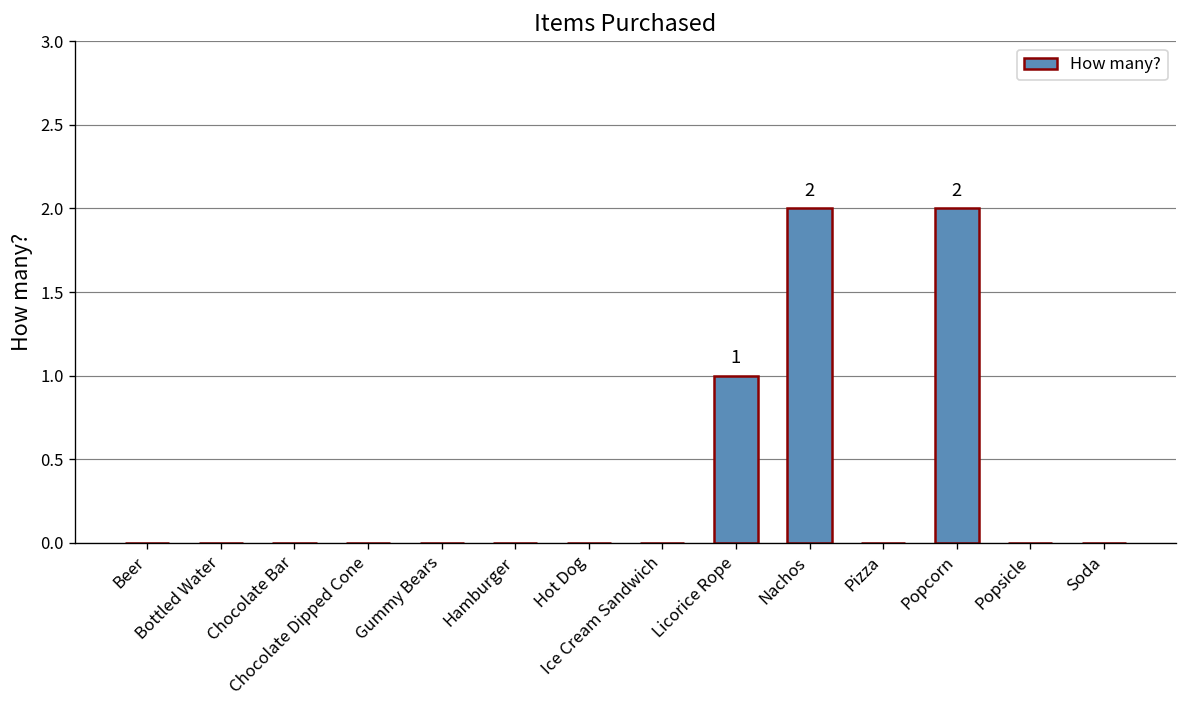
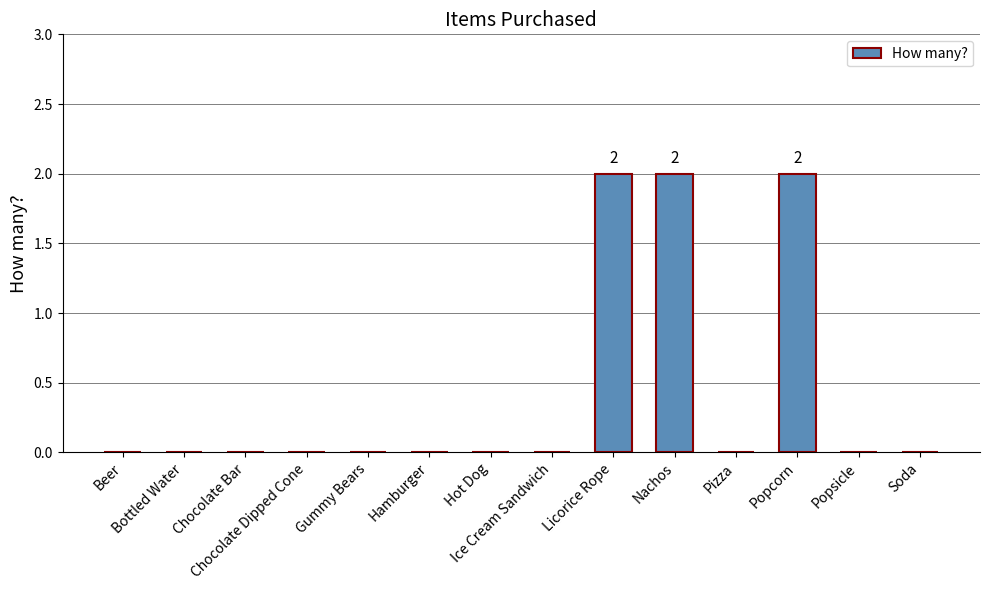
  {
-   "Licorice Rope": 1,
+   "Licorice Rope": 2,
    "Nachos": 2,
    "Popcorn": 2
  }
